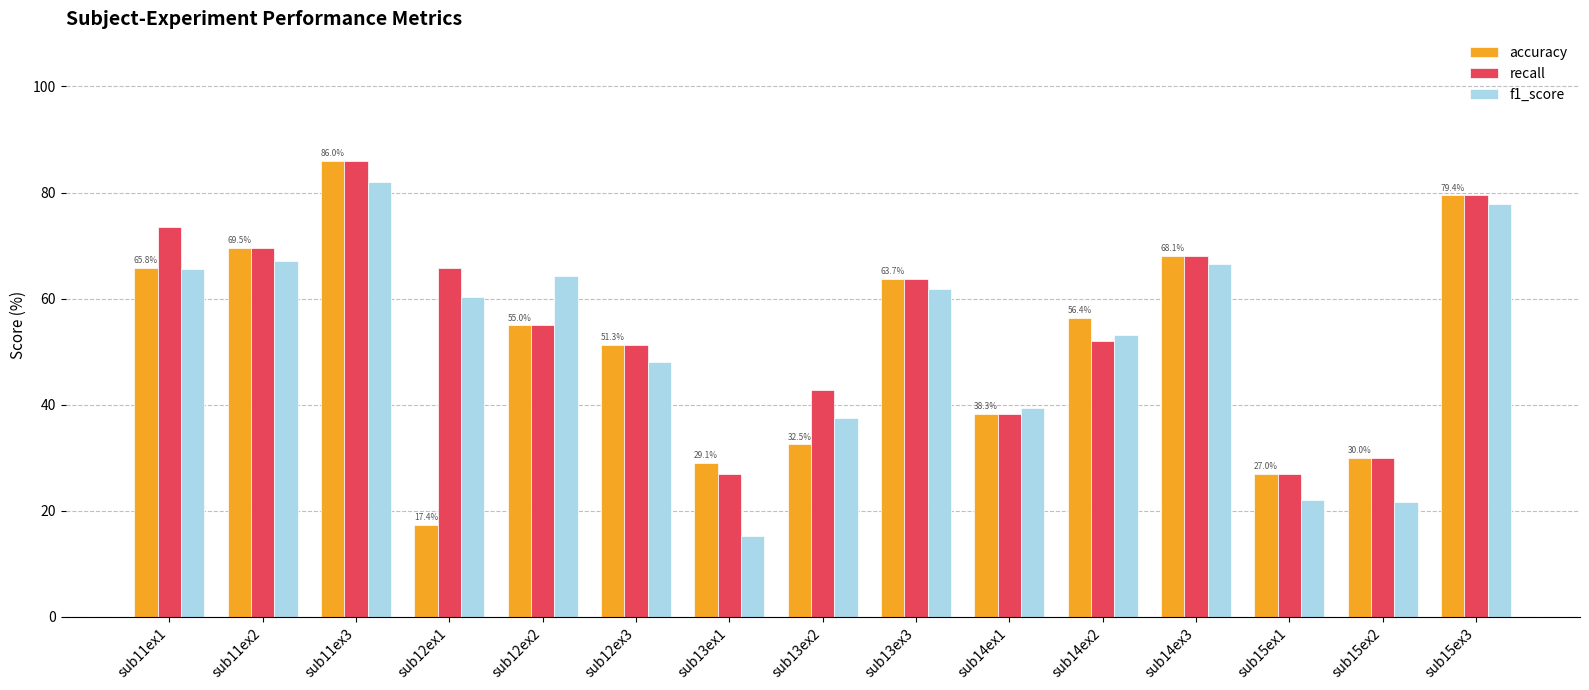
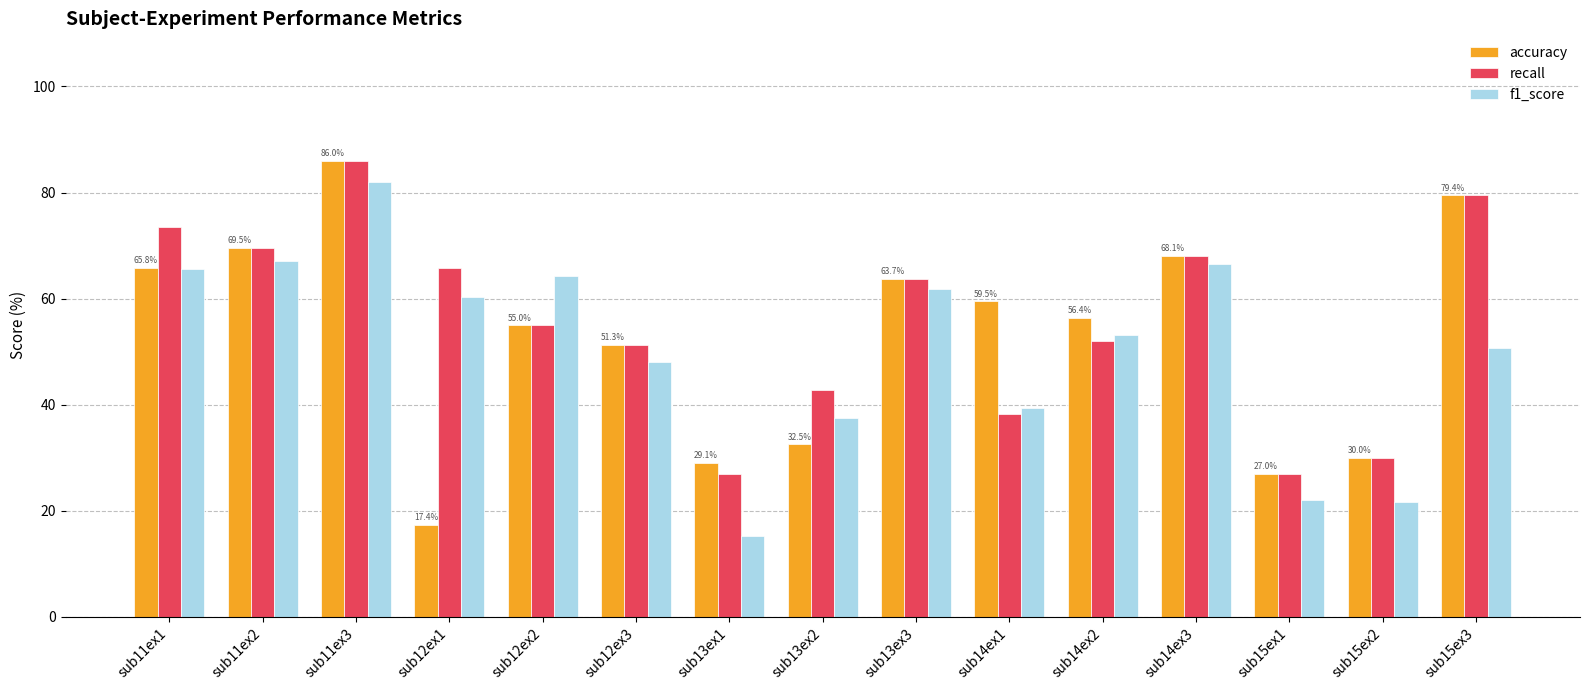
  {
    "accuracy": {
      "sub11ex1": "65.8%",
      "sub11ex2": "69.5%",
      "sub11ex3": "86.0%",
      "sub12ex1": "17.4%",
      "sub12ex2": "55.0%",
      "sub12ex3": "51.3%",
      "sub13ex1": "29.1%",
      "sub13ex2": "32.5%",
      "sub13ex3": "63.7%",
-     "sub14ex1": "38.3%",
+     "sub14ex1": "59.5%",
      "sub14ex2": "56.4%",
      "sub14ex3": "68.1%",
      "sub15ex1": "27.0%",
      "sub15ex2": "30.0%",
      "sub15ex3": "79.4%"
    },
    "recall": {
      "sub11ex1": "73",
      "sub12ex1": "66",
      "sub13ex1": "27",
      "sub13ex2": "43",
      "sub14ex1": "38",
      "sub14ex2": "52"
    },
    "f1_score": {
      "sub11ex1": "66",
      "sub11ex2": "67",
      "sub11ex3": "82",
      "sub12ex1": "60",
      "sub12ex2": "64",
      "sub12ex3": "48",
      "sub13ex1": "15",
      "sub13ex2": "38",
      "sub13ex3": "62",
      "sub14ex1": "39",
      "sub14ex2": "53",
      "sub14ex3": "66",
      "sub15ex1": "22",
      "sub15ex2": "22",
-     "sub15ex3": "78"
+     "sub15ex3": "51"
    }
  }
